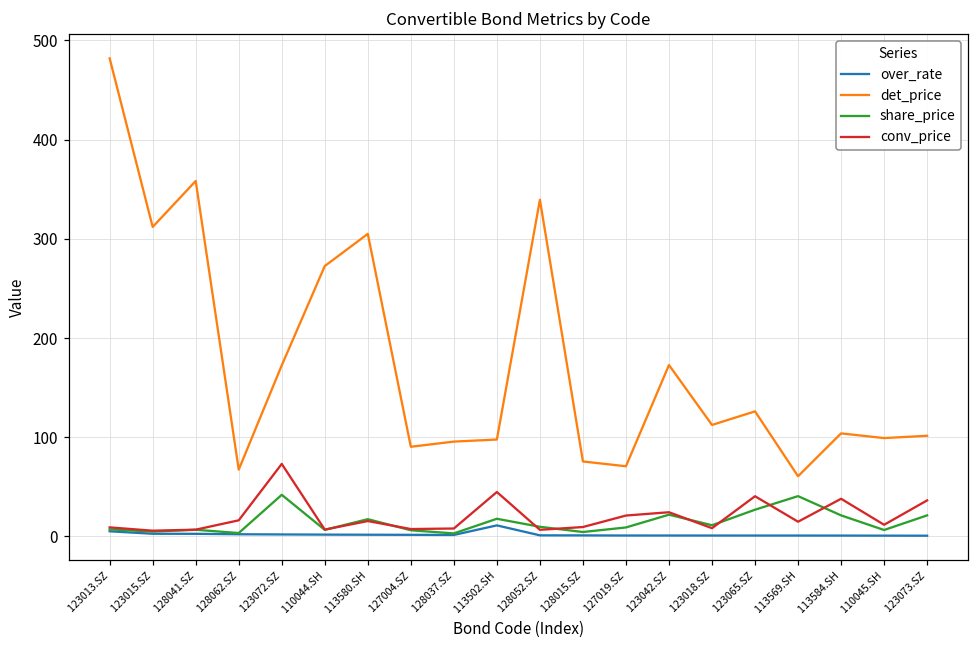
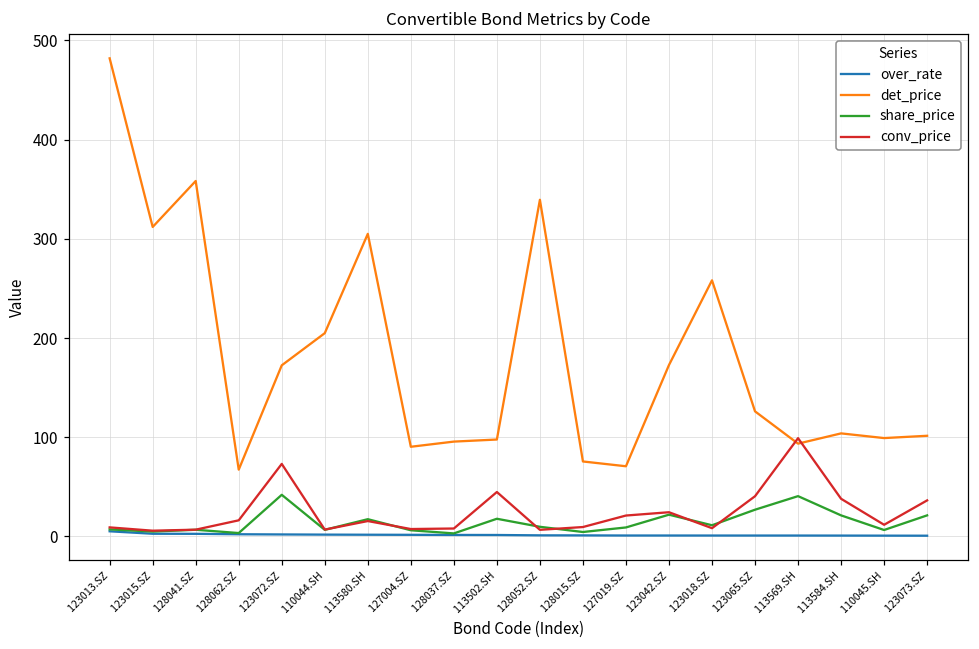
  {
    "over_rate": {
      "128041.SZ": 0,
      "123072.SZ": 0,
      "110044.SH": 0,
      "113580.SH": 0,
      "127004.SZ": 0,
-     "113502.SH": 10,
+     "113502.SH": 0,
      "128052.SZ": 0,
      "128015.SZ": 0,
      "127019.SZ": 0,
      "123042.SZ": 0,
      "123018.SZ": 0,
      "123065.SZ": 0,
      "113569.SH": 0,
      "113584.SH": 0,
      "110045.SH": 0,
      "123073.SZ": 0
    },
    "det_price": {
      "123013.SZ": 480,
      "123015.SZ": 310,
      "128041.SZ": 360,
      "128062.SZ": 70,
      "123072.SZ": 170,
-     "110044.SH": 270,
+     "110044.SH": 200,
      "113580.SH": 310,
      "127004.SZ": 90,
      "128037.SZ": 100,
      "113502.SH": 100,
      "128052.SZ": 340,
      "128015.SZ": 80,
      "127019.SZ": 70,
      "123042.SZ": 170,
-     "123018.SZ": 110,
+     "123018.SZ": 260,
      "123065.SZ": 130,
-     "113569.SH": 60,
+     "113569.SH": 90,
      "113584.SH": 100,
      "110045.SH": 100,
      "123073.SZ": 100
    },
    "share_price": {
      "123072.SZ": 40,
      "113502.SH": 20,
      "128052.SZ": 10,
      "128015.SZ": 0,
      "127019.SZ": 10,
      "123018.SZ": 10,
      "123065.SZ": 30,
      "113569.SH": 40,
      "113584.SH": 20,
      "110045.SH": 10,
      "123073.SZ": 20
    },
    "conv_price": {
      "128062.SZ": 20,
      "123072.SZ": 70,
      "128037.SZ": 10,
      "113502.SH": 40,
      "128052.SZ": 10,
      "128015.SZ": 10,
      "127019.SZ": 20,
      "123018.SZ": 10,
      "123065.SZ": 40,
-     "113569.SH": 10,
+     "113569.SH": 100,
      "113584.SH": 40,
      "110045.SH": 10,
      "123073.SZ": 40
    }
  }
